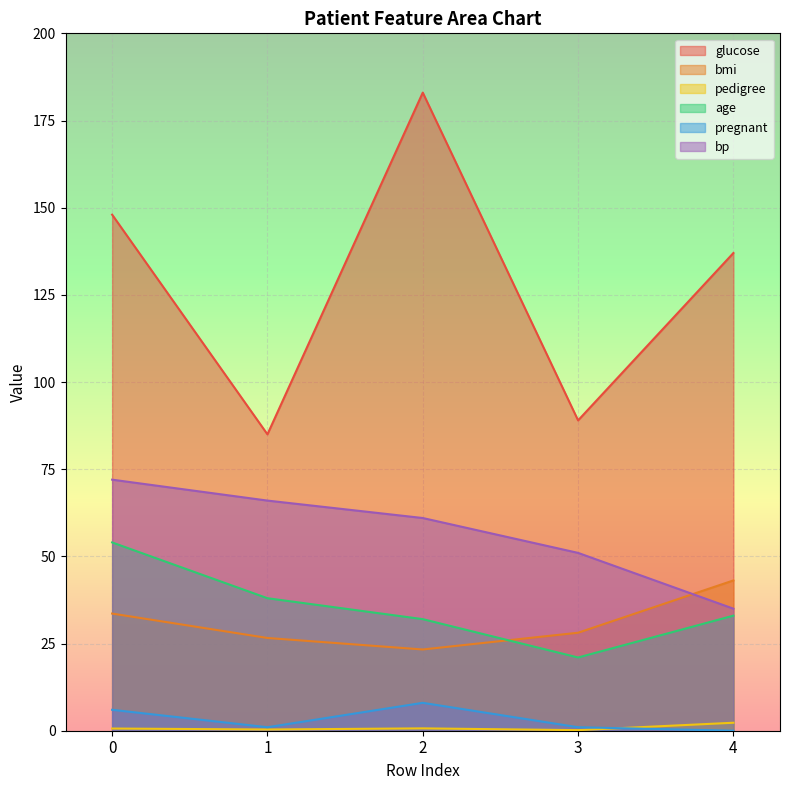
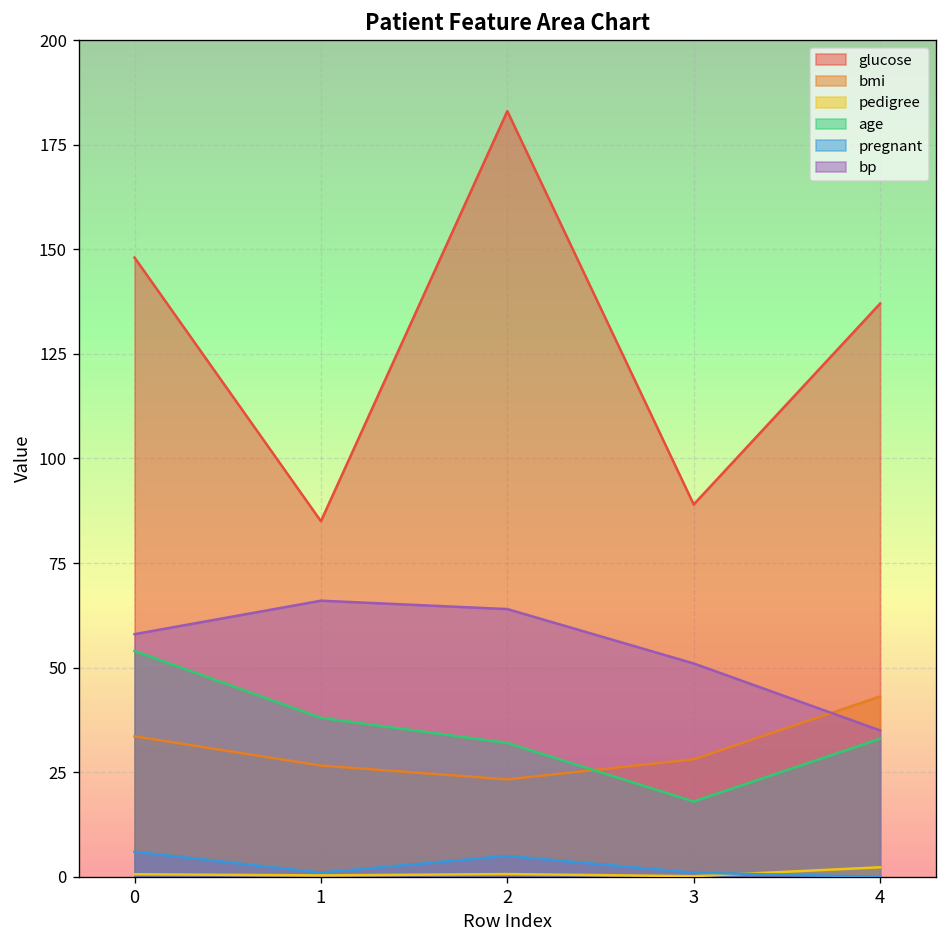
  {
    "age": {
      "0": 54,
      "1": 38,
      "2": 32,
-     "3": 21,
+     "3": 18,
      "4": 33
    },
    "pregnant": {
      "0": 6,
-     "2": 8,
+     "2": 5,
      "3": 1,
      "4": 0
    },
    "bp": {
-     "0": 72,
+     "0": 58,
      "1": 66,
-     "2": 61,
+     "2": 64,
      "3": 51,
      "4": 35
    }
  }
